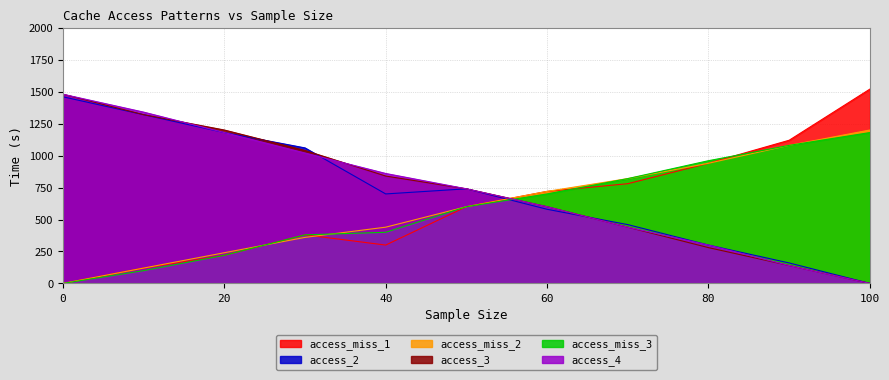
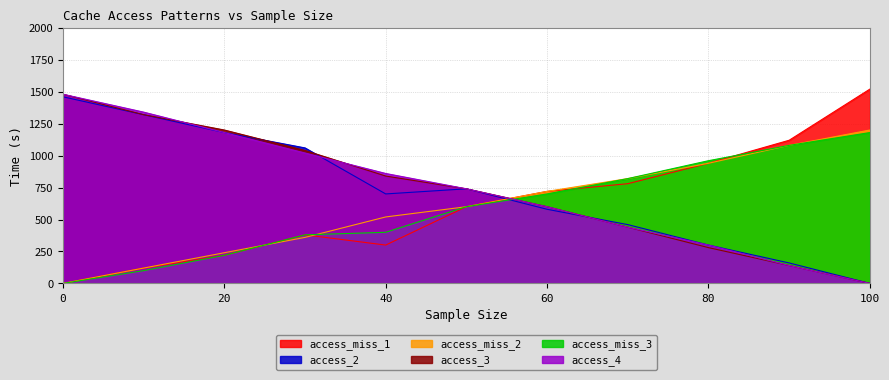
  {
    "access_miss_1": {
      "40": 300,
      "100": 1520
    },
    "access_2": {
      "0": 1460,
      "40": 700,
      "60": 580
    },
    "access_miss_2": {
      "20": 240,
-     "40": 440,
+     "40": 520,
      "100": 1200
    },
    "access_3": {
      "20": 1200,
      "80": 280
    },
    "access_miss_3": {
      "40": 400,
      "100": 1180
    }
  }
